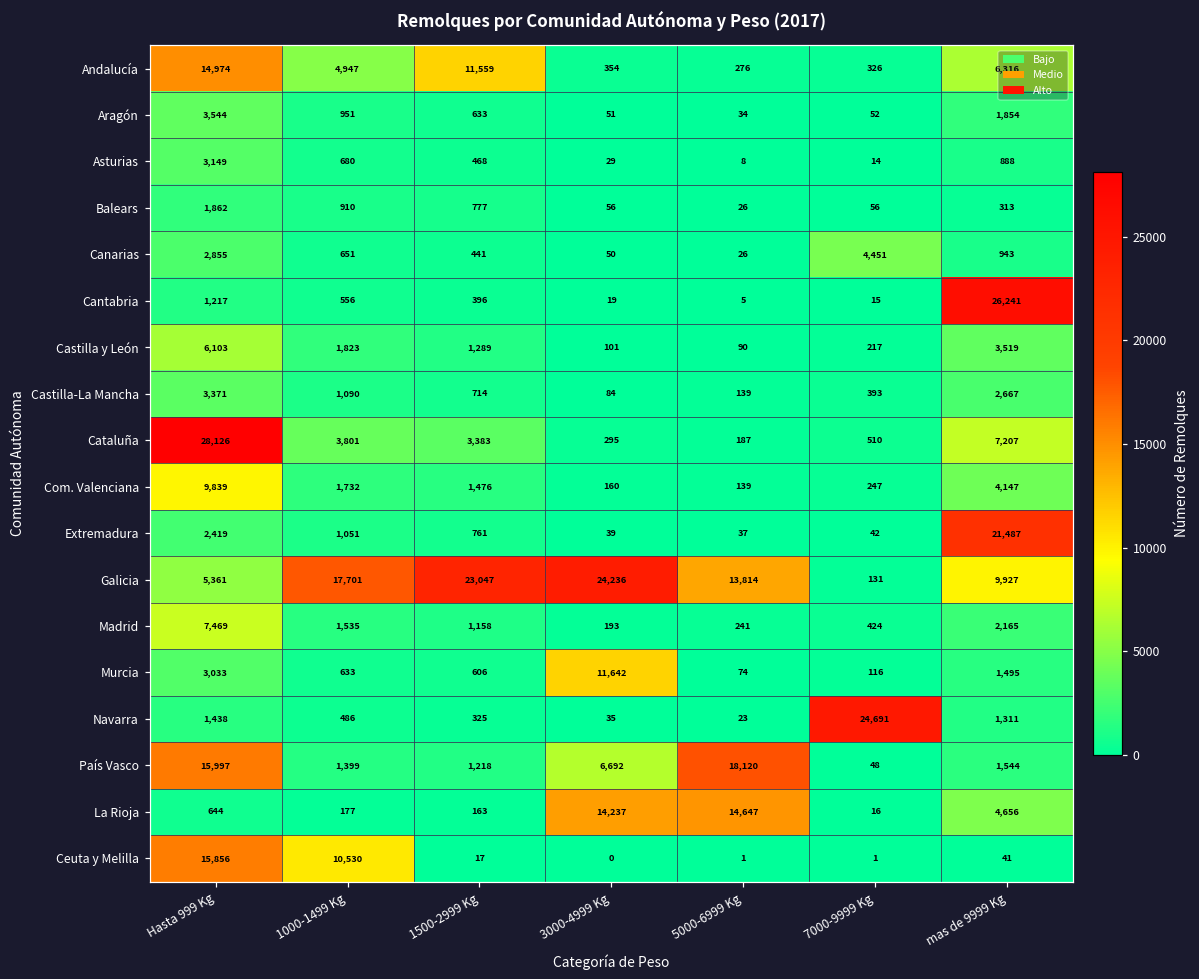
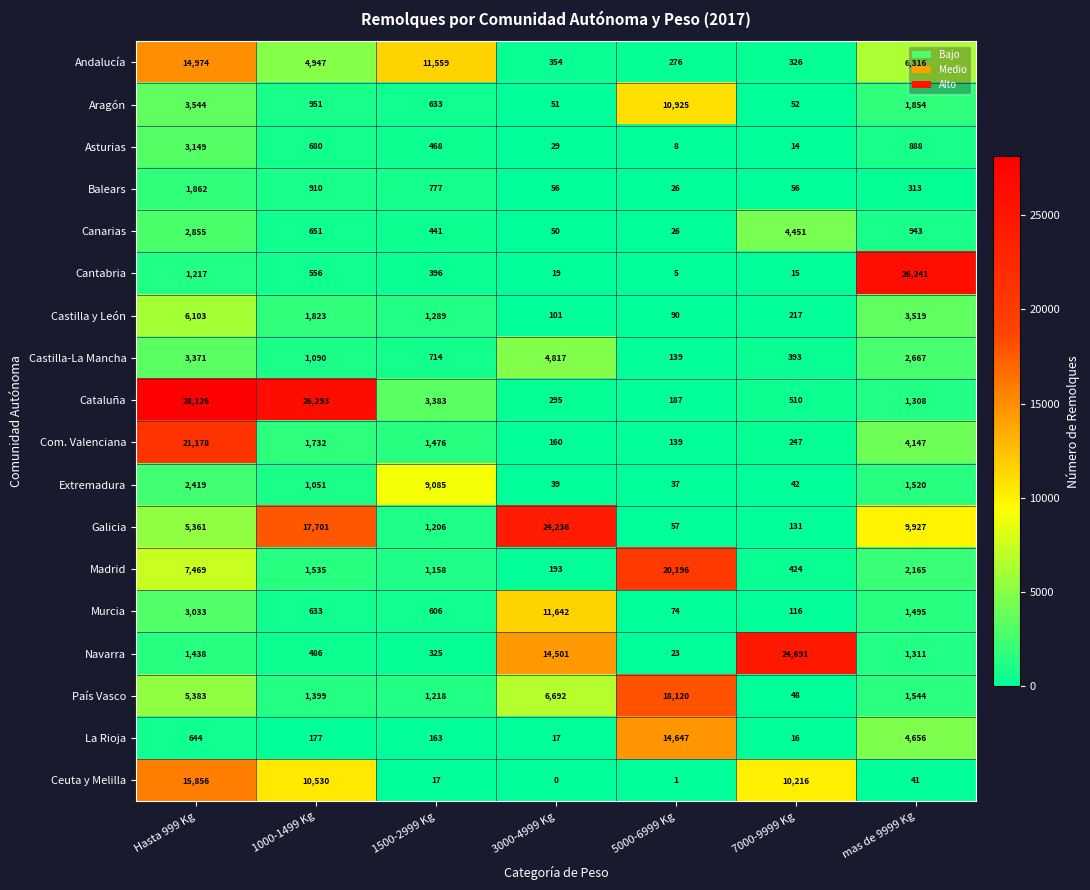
  {
    "Andalucía": {
      "Hasta 999 Kg": "14,974",
      "1000-1499 Kg": "4,947",
      "1500-2999 Kg": "11,559",
      "3000-4999 Kg": "354",
      "5000-6999 Kg": "276",
      "7000-9999 Kg": "326"
    },
    "Aragón": {
      "Hasta 999 Kg": "3,544",
      "1000-1499 Kg": "951",
      "1500-2999 Kg": "633",
      "3000-4999 Kg": "51",
-     "5000-6999 Kg": "34",
+     "5000-6999 Kg": "10,925",
      "7000-9999 Kg": "52",
      "mas de 9999 Kg": "1,854"
    },
    "Asturias": {
      "Hasta 999 Kg": "3,149",
      "1000-1499 Kg": "680",
      "1500-2999 Kg": "468",
      "3000-4999 Kg": "29",
      "5000-6999 Kg": "8",
      "7000-9999 Kg": "14",
      "mas de 9999 Kg": "888"
    },
    "Balears": {
      "Hasta 999 Kg": "1,862",
      "1000-1499 Kg": "910",
      "1500-2999 Kg": "777",
      "3000-4999 Kg": "56",
      "5000-6999 Kg": "26",
      "7000-9999 Kg": "56",
      "mas de 9999 Kg": "313"
    },
    "Canarias": {
      "Hasta 999 Kg": "2,855",
      "1000-1499 Kg": "651",
      "1500-2999 Kg": "441",
      "3000-4999 Kg": "50",
      "5000-6999 Kg": "26",
      "7000-9999 Kg": "4,451",
      "mas de 9999 Kg": "943"
    },
    "Cantabria": {
      "Hasta 999 Kg": "1,217",
      "1000-1499 Kg": "556",
      "1500-2999 Kg": "396",
      "3000-4999 Kg": "19",
      "5000-6999 Kg": "5",
      "7000-9999 Kg": "15",
      "mas de 9999 Kg": "26,241"
    },
    "Castilla y León": {
      "Hasta 999 Kg": "6,103",
      "1000-1499 Kg": "1,823",
      "1500-2999 Kg": "1,289",
      "3000-4999 Kg": "101",
      "5000-6999 Kg": "90",
      "7000-9999 Kg": "217",
      "mas de 9999 Kg": "3,519"
    },
    "Castilla-La Mancha": {
      "Hasta 999 Kg": "3,371",
      "1000-1499 Kg": "1,090",
      "1500-2999 Kg": "714",
-     "3000-4999 Kg": "84",
+     "3000-4999 Kg": "4,817",
      "5000-6999 Kg": "139",
      "7000-9999 Kg": "393",
      "mas de 9999 Kg": "2,667"
    },
    "Cataluña": {
      "Hasta 999 Kg": "28,126",
-     "1000-1499 Kg": "3,801",
+     "1000-1499 Kg": "26,293",
      "1500-2999 Kg": "3,383",
      "3000-4999 Kg": "295",
      "5000-6999 Kg": "187",
      "7000-9999 Kg": "510",
-     "mas de 9999 Kg": "7,207"
+     "mas de 9999 Kg": "1,308"
    },
    "Com. Valenciana": {
-     "Hasta 999 Kg": "9,839",
+     "Hasta 999 Kg": "21,178",
      "1000-1499 Kg": "1,732",
      "1500-2999 Kg": "1,476",
      "3000-4999 Kg": "160",
      "5000-6999 Kg": "139",
      "7000-9999 Kg": "247",
      "mas de 9999 Kg": "4,147"
    },
    "Extremadura": {
      "Hasta 999 Kg": "2,419",
      "1000-1499 Kg": "1,051",
-     "1500-2999 Kg": "761",
+     "1500-2999 Kg": "9,085",
      "3000-4999 Kg": "39",
      "5000-6999 Kg": "37",
      "7000-9999 Kg": "42",
-     "mas de 9999 Kg": "21,487"
+     "mas de 9999 Kg": "1,520"
    },
    "Galicia": {
      "Hasta 999 Kg": "5,361",
      "1000-1499 Kg": "17,701",
-     "1500-2999 Kg": "23,047",
+     "1500-2999 Kg": "1,206",
      "3000-4999 Kg": "24,236",
-     "5000-6999 Kg": "13,814",
+     "5000-6999 Kg": "57",
      "7000-9999 Kg": "131",
      "mas de 9999 Kg": "9,927"
    },
    "Madrid": {
      "Hasta 999 Kg": "7,469",
      "1000-1499 Kg": "1,535",
      "1500-2999 Kg": "1,158",
      "3000-4999 Kg": "193",
-     "5000-6999 Kg": "241",
+     "5000-6999 Kg": "20,196",
      "7000-9999 Kg": "424",
      "mas de 9999 Kg": "2,165"
    },
    "Murcia": {
      "Hasta 999 Kg": "3,033",
      "1000-1499 Kg": "633",
      "1500-2999 Kg": "606",
      "3000-4999 Kg": "11,642",
      "5000-6999 Kg": "74",
      "7000-9999 Kg": "116",
      "mas de 9999 Kg": "1,495"
    },
    "Navarra": {
      "Hasta 999 Kg": "1,438",
      "1000-1499 Kg": "486",
      "1500-2999 Kg": "325",
-     "3000-4999 Kg": "35",
+     "3000-4999 Kg": "14,501",
      "5000-6999 Kg": "23",
      "7000-9999 Kg": "24,691",
      "mas de 9999 Kg": "1,311"
    },
    "País Vasco": {
-     "Hasta 999 Kg": "15,997",
+     "Hasta 999 Kg": "5,383",
      "1000-1499 Kg": "1,399",
      "1500-2999 Kg": "1,218",
      "3000-4999 Kg": "6,692",
      "5000-6999 Kg": "18,120",
      "7000-9999 Kg": "48",
      "mas de 9999 Kg": "1,544"
    },
    "La Rioja": {
      "Hasta 999 Kg": "644",
      "1000-1499 Kg": "177",
      "1500-2999 Kg": "163",
-     "3000-4999 Kg": "14,237",
+     "3000-4999 Kg": "17",
      "5000-6999 Kg": "14,647",
      "7000-9999 Kg": "16",
      "mas de 9999 Kg": "4,656"
    },
    "Ceuta y Melilla": {
      "Hasta 999 Kg": "15,856",
      "1000-1499 Kg": "10,530",
      "1500-2999 Kg": "17",
      "3000-4999 Kg": "0",
      "5000-6999 Kg": "1",
-     "7000-9999 Kg": "1",
+     "7000-9999 Kg": "10,216",
      "mas de 9999 Kg": "41"
    }
  }
